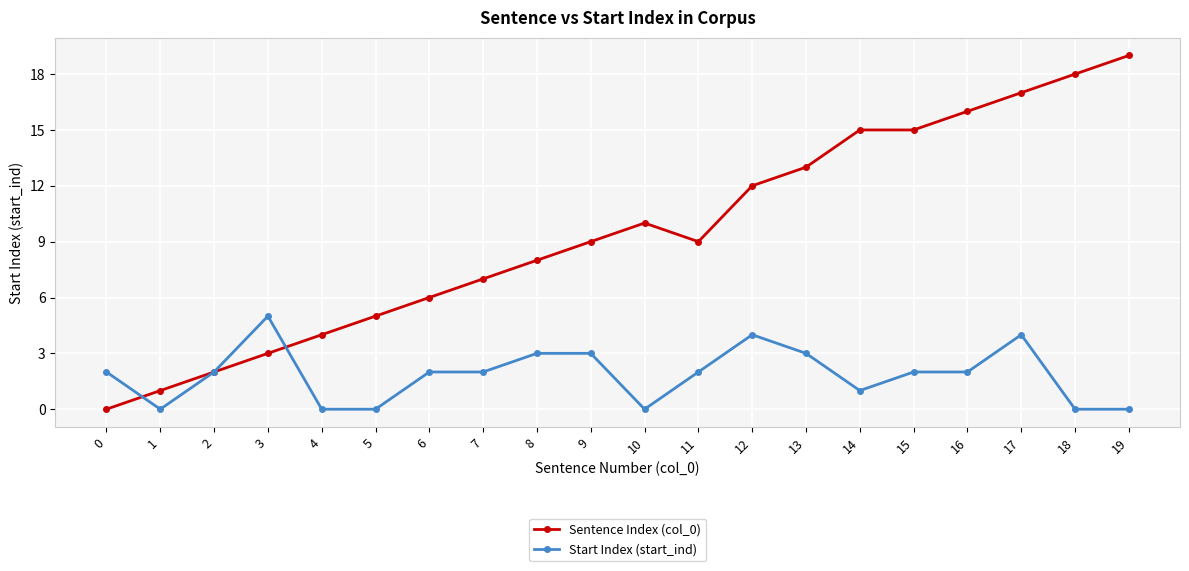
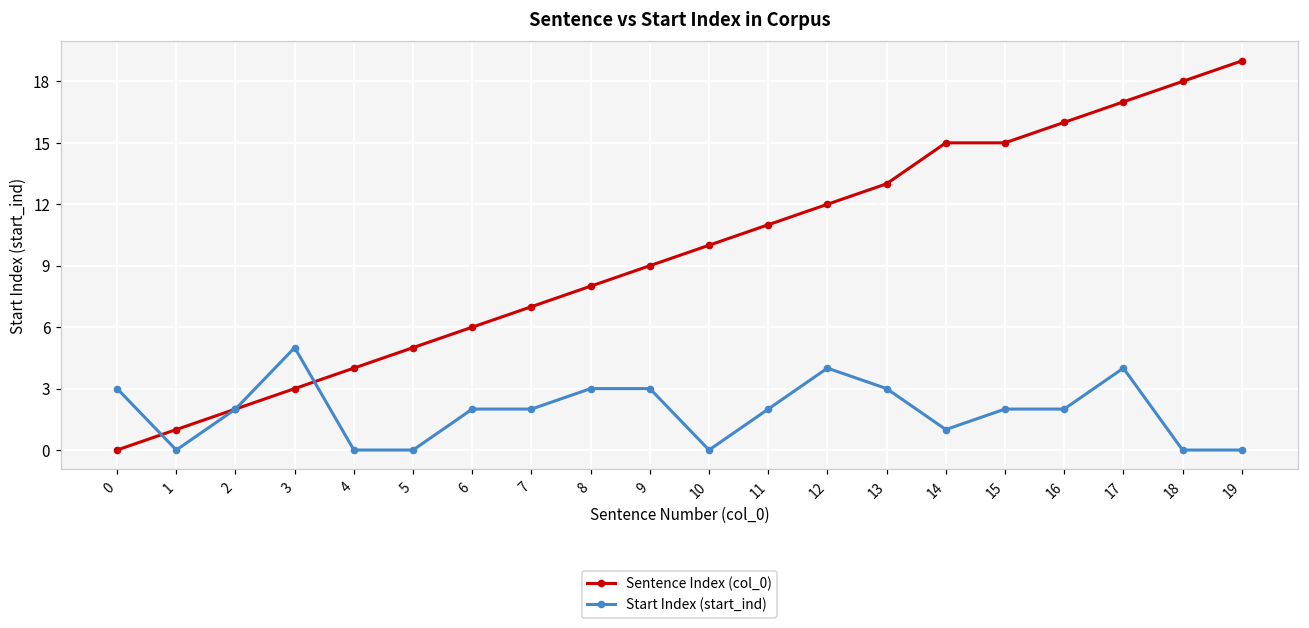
  {
    "Sentence Index (col_0)": {
      "0": 0,
      "1": 1,
      "3": 3,
      "4": 4,
      "5": 5,
      "6": 6,
      "7": 7,
      "8": 8,
      "9": 9,
      "10": 10,
-     "11": 9,
+     "11": 11,
      "12": 12,
      "13": 13,
      "14": 15,
      "15": 15,
      "16": 16,
      "17": 17,
      "18": 18,
      "19": 19
    },
    "Start Index (start_ind)": {
-     "0": 2,
+     "0": 3,
      "1": 0,
      "3": 5,
      "4": 0,
      "5": 0,
      "6": 2,
      "7": 2,
      "8": 3,
      "9": 3,
      "10": 0,
      "11": 2,
      "12": 4,
      "13": 3,
      "14": 1,
      "15": 2,
      "16": 2,
      "17": 4,
      "18": 0,
      "19": 0
    }
  }
